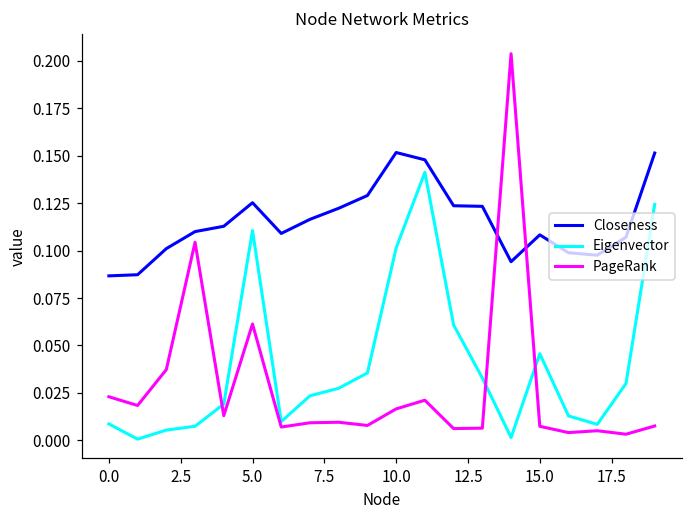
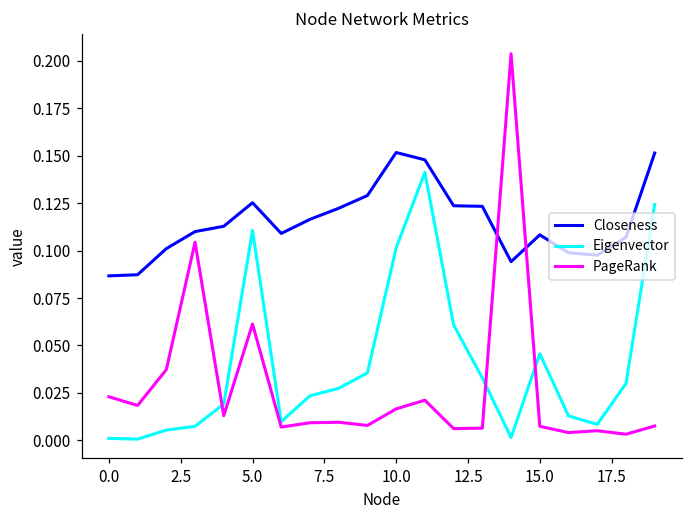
  {
    "Closeness": {
      "0.0": 0.087,
      "5.0": 0.125,
      "10.0": 0.152,
      "15.0": 0.108
    },
    "Eigenvector": {
-     "0.0": 0.009,
+     "0.0": 0.001,
      "5.0": 0.111,
      "10.0": 0.101,
      "15.0": 0.046
    },
    "PageRank": {
      "0.0": 0.023,
      "5.0": 0.061,
      "10.0": 0.017,
      "15.0": 0.007
    }
  }
